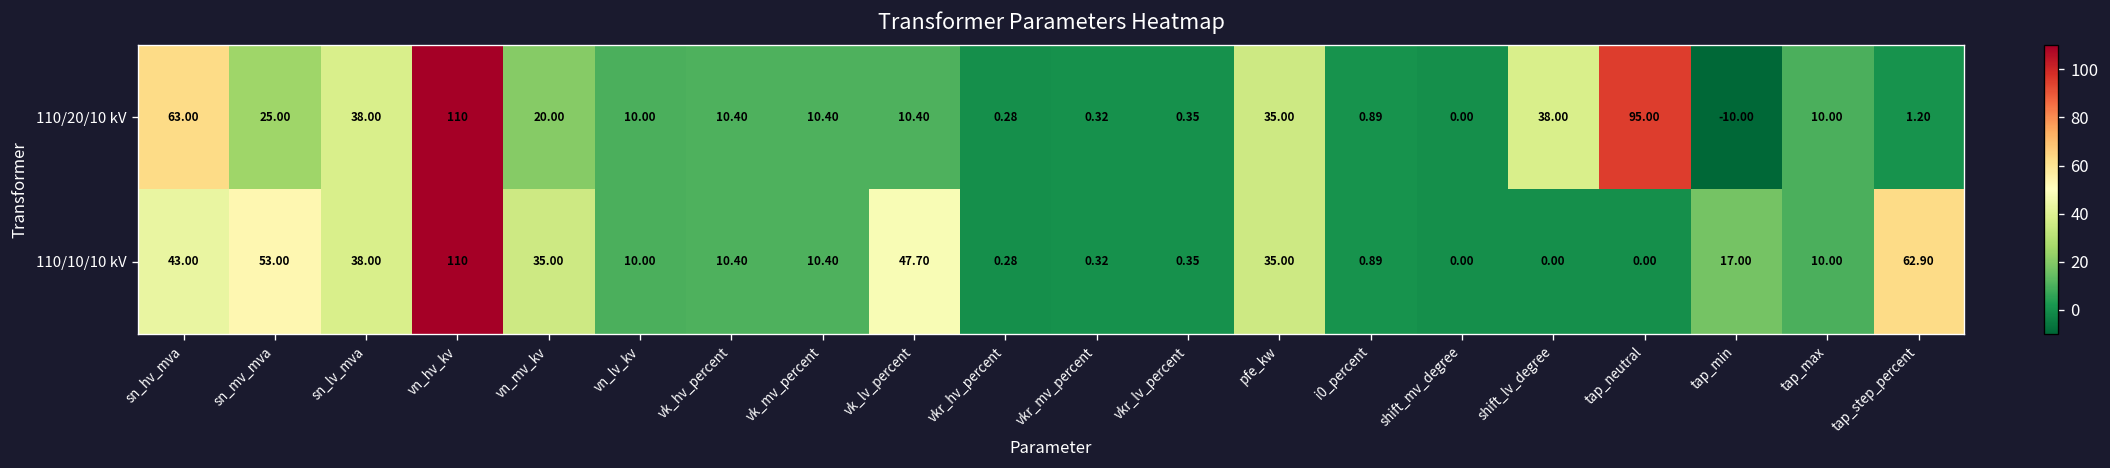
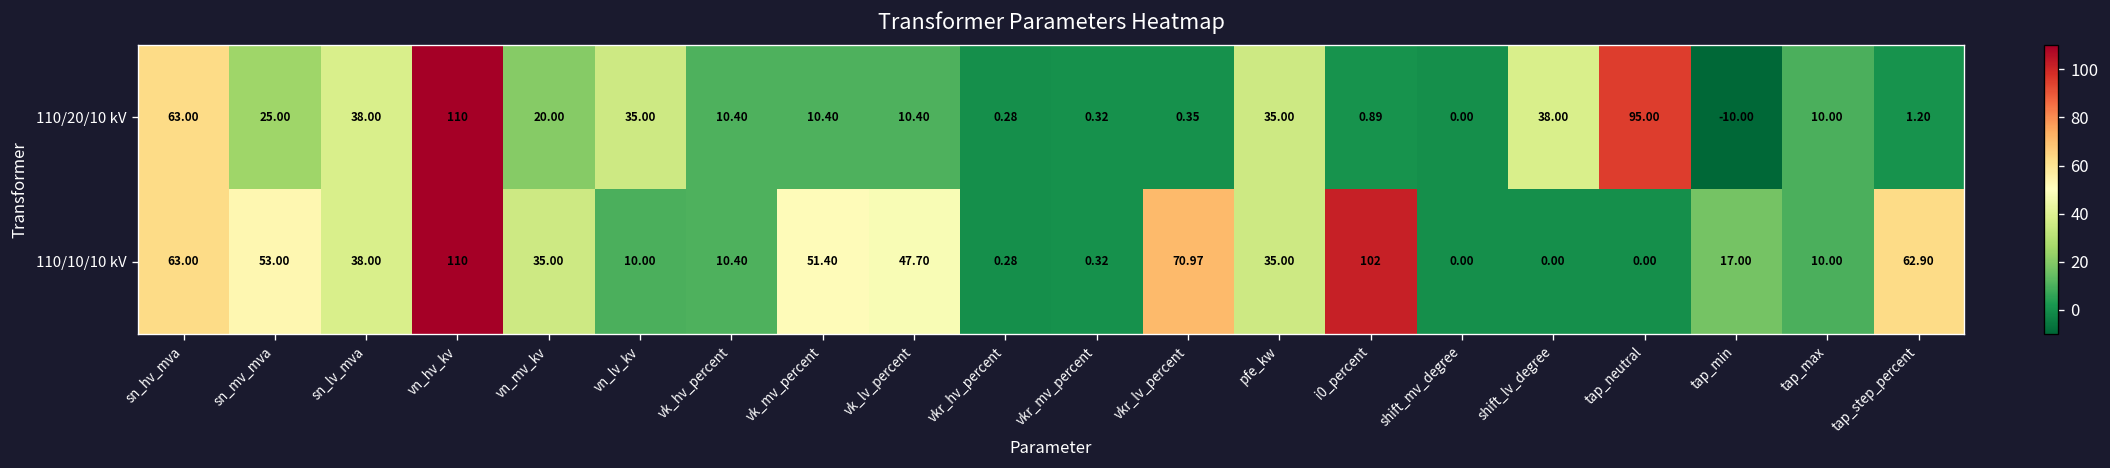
  {
    "110/20/10 kV": {
      "sn_hv_mva": 63.00,
      "sn_mv_mva": 25.00,
      "sn_lv_mva": 38.00,
      "vn_hv_kv": 110,
      "vn_mv_kv": 20.00,
-     "vn_lv_kv": 10.00,
+     "vn_lv_kv": 35.00,
      "vk_hv_percent": 10.40,
      "vk_mv_percent": 10.40,
      "vk_lv_percent": 10.40,
      "vkr_hv_percent": 0.28,
      "vkr_mv_percent": 0.32,
      "vkr_lv_percent": 0.35,
      "pfe_kw": 35.00,
      "i0_percent": 0.89,
      "shift_mv_degree": 0.00,
      "shift_lv_degree": 38.00,
      "tap_neutral": 95.00,
      "tap_min": -10.00,
      "tap_max": 10.00,
      "tap_step_percent": 1.20
    },
    "110/10/10 kV": {
-     "sn_hv_mva": 43.00,
+     "sn_hv_mva": 63.00,
      "sn_mv_mva": 53.00,
      "sn_lv_mva": 38.00,
      "vn_hv_kv": 110,
      "vn_mv_kv": 35.00,
      "vn_lv_kv": 10.00,
      "vk_hv_percent": 10.40,
-     "vk_mv_percent": 10.40,
+     "vk_mv_percent": 51.40,
      "vk_lv_percent": 47.70,
      "vkr_hv_percent": 0.28,
      "vkr_mv_percent": 0.32,
-     "vkr_lv_percent": 0.35,
+     "vkr_lv_percent": 70.97,
      "pfe_kw": 35.00,
-     "i0_percent": 0.89,
+     "i0_percent": 102,
      "shift_mv_degree": 0.00,
      "shift_lv_degree": 0.00,
      "tap_neutral": 0.00,
      "tap_min": 17.00,
      "tap_max": 10.00,
      "tap_step_percent": 62.90
    }
  }
